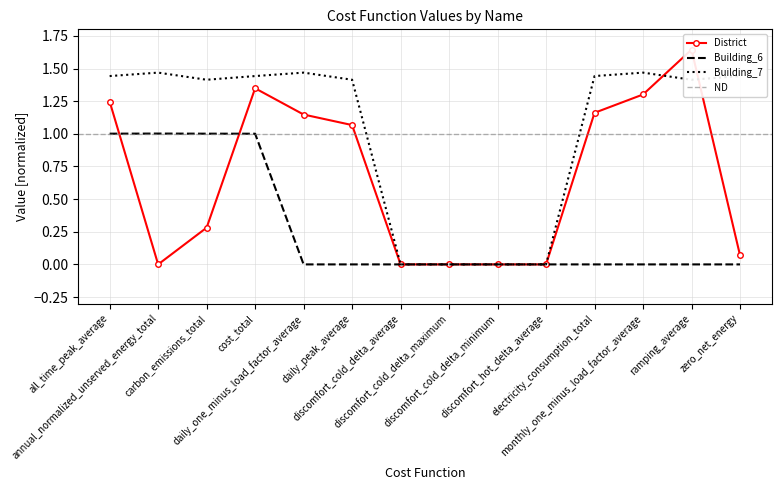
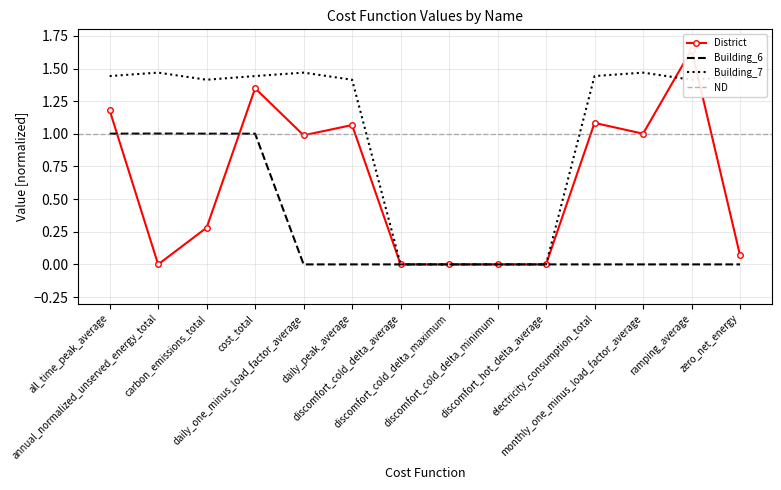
  {
    "District": {
-     "all_time_peak_average": 1.25,
+     "all_time_peak_average": 1.18,
      "annual_normalized_unserved_energy_total": 0.00,
      "carbon_emissions_total": 0.28,
      "cost_total": 1.35,
-     "daily_one_minus_load_factor_average": 1.15,
+     "daily_one_minus_load_factor_average": 0.99,
      "daily_peak_average": 1.07,
-     "electricity_consumption_total": 1.16,
-     "monthly_one_minus_load_factor_average": 1.30,
+     "electricity_consumption_total": 1.08,
+     "monthly_one_minus_load_factor_average": 1.00,
      "zero_net_energy": 0.07
    }
  }
